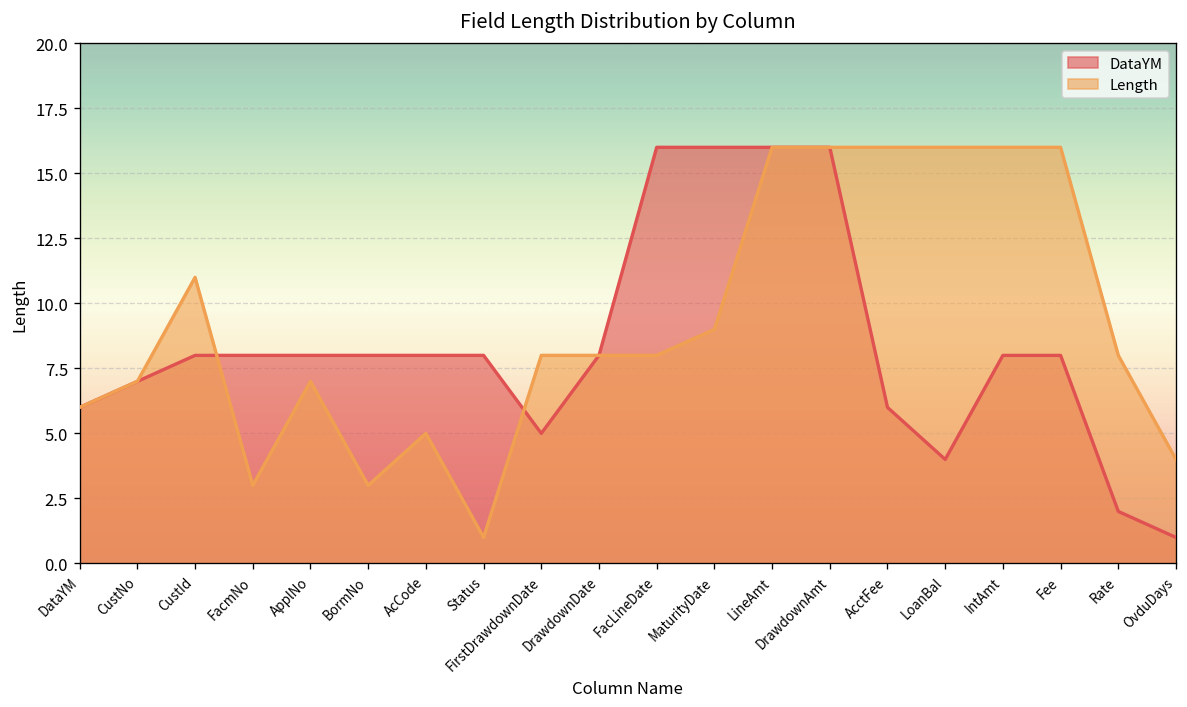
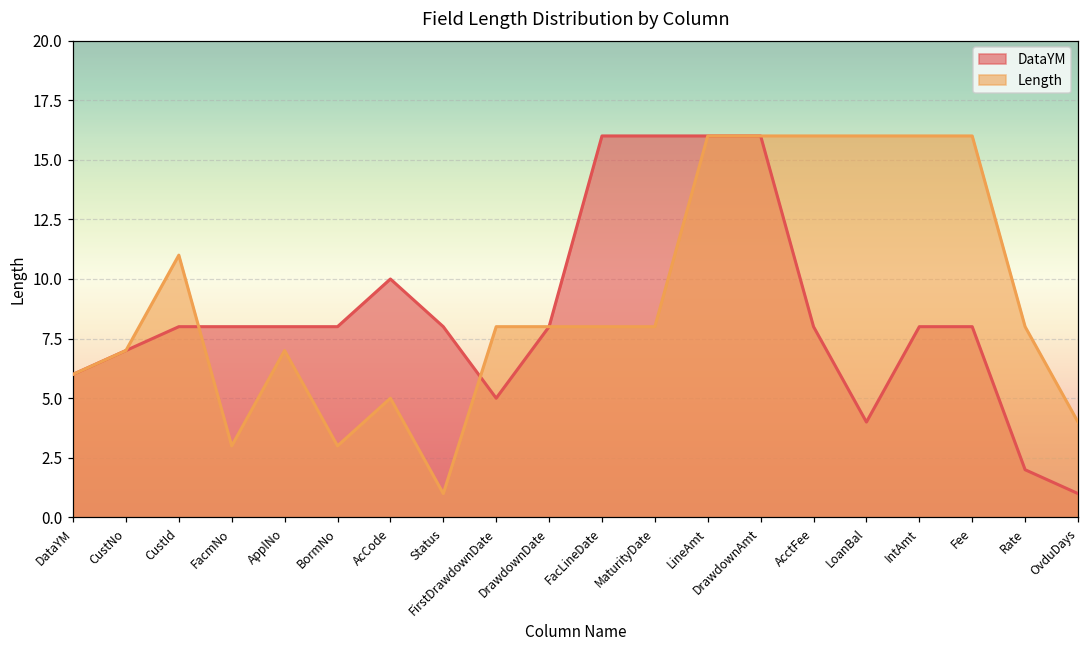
  {
    "DataYM": {
      "CustId": 8,
      "FacmNo": 8,
      "ApplNo": 8,
      "BormNo": 8,
-     "AcCode": 8,
+     "AcCode": 10,
      "Status": 8,
      "FirstDrawdownDate": 5,
      "FacLineDate": 16,
      "MaturityDate": 16,
-     "AcctFee": 6,
+     "AcctFee": 8,
      "LoanBal": 4,
      "IntAmt": 8,
      "Fee": 8,
      "Rate": 2,
      "OvduDays": 1
    },
    "Length": {
      "CustId": 11,
      "FacmNo": 3,
      "ApplNo": 7,
      "BormNo": 3,
      "AcCode": 5,
      "Status": 1,
      "FirstDrawdownDate": 8,
      "FacLineDate": 8,
-     "MaturityDate": 9,
+     "MaturityDate": 8,
      "AcctFee": 16,
      "LoanBal": 16,
      "IntAmt": 16,
      "Fee": 16,
      "Rate": 8,
      "OvduDays": 4
    }
  }
